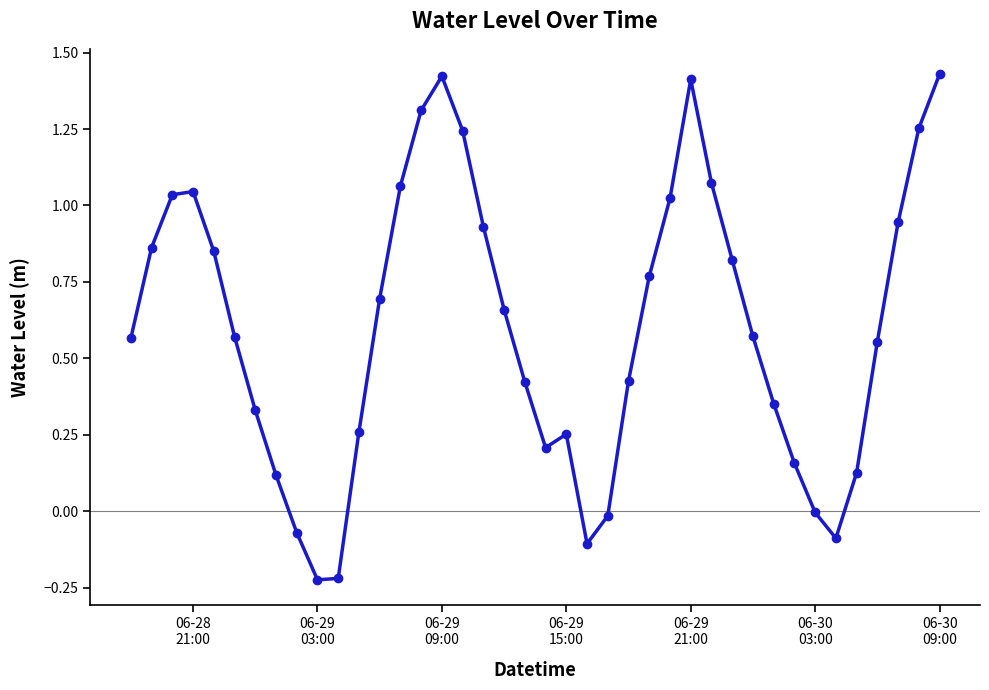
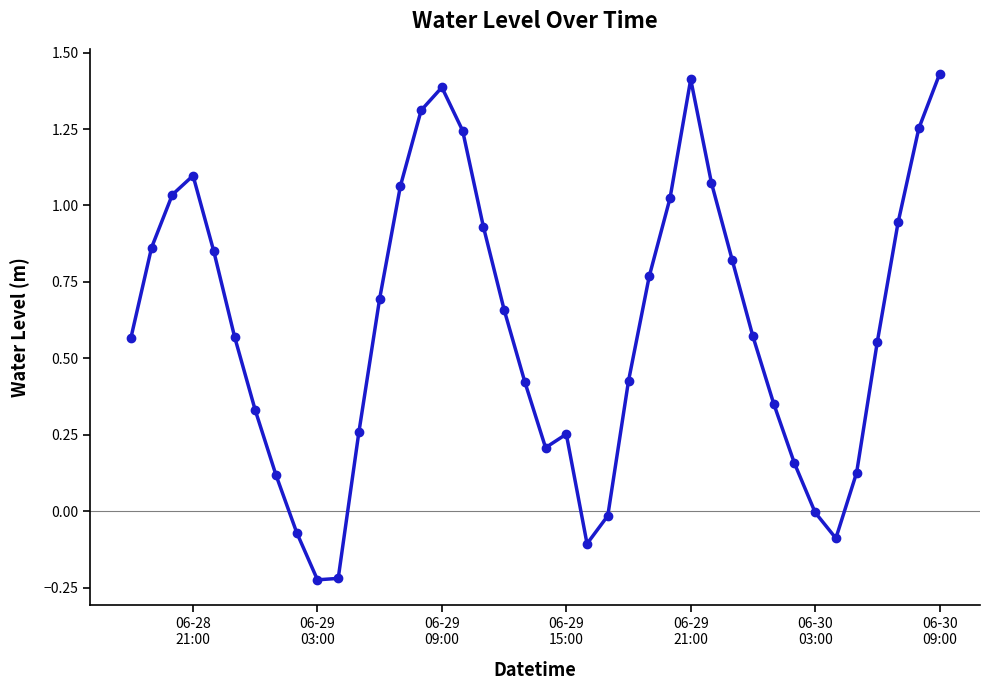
  {
-   "06-28 21:00": 1.05,
+   "06-28 21:00": 1.10,
    "06-29 03:00": -0.22,
-   "06-29 09:00": 1.42,
+   "06-29 09:00": 1.39,
    "06-29 15:00": 0.25,
    "06-29 21:00": 1.41,
    "06-30 03:00": 0.00,
    "06-30 09:00": 1.43
  }
